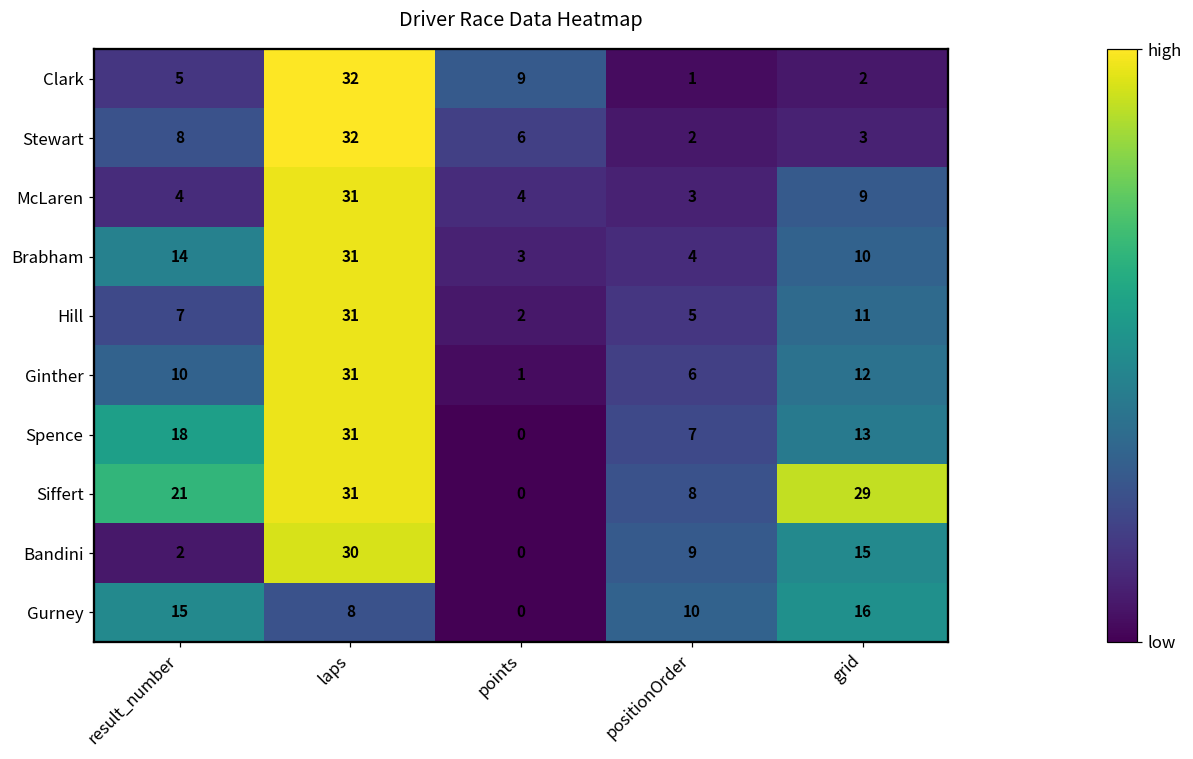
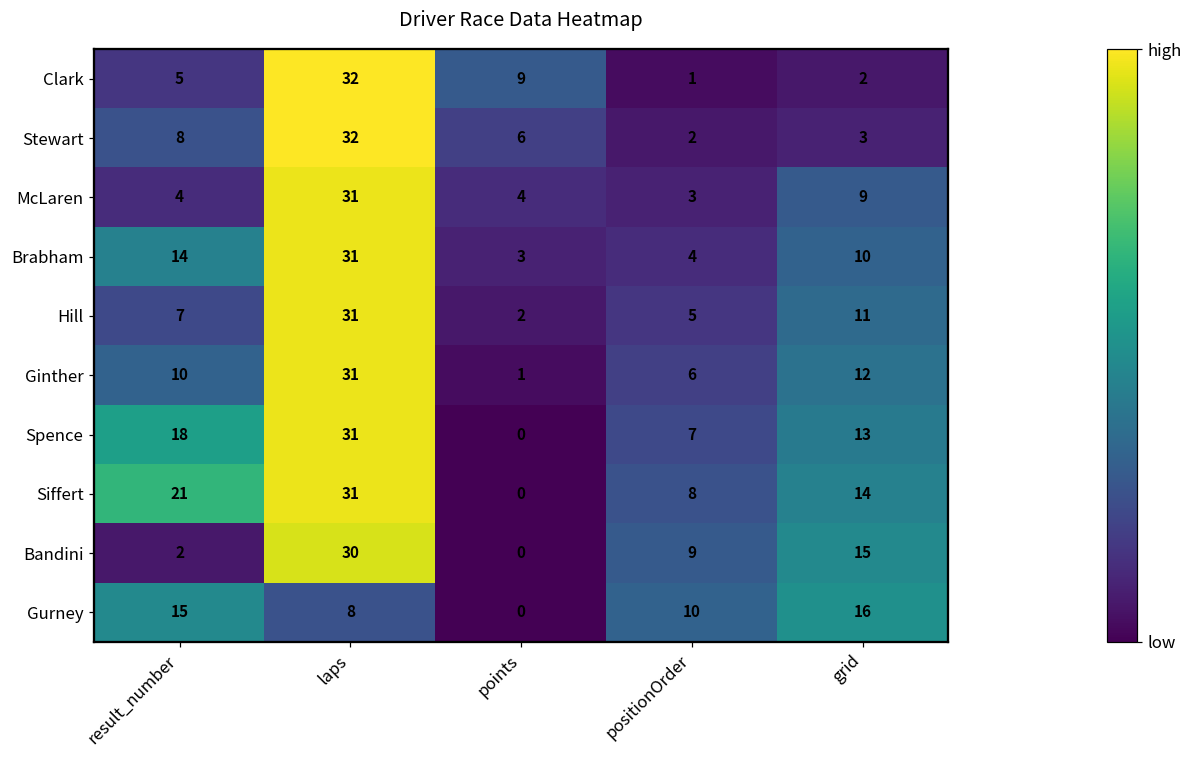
  {
    "Clark": {
      "result_number": 5,
      "laps": 32,
      "points": 9,
      "positionOrder": 1,
      "grid": 2
    },
    "Stewart": {
      "result_number": 8,
      "laps": 32,
      "points": 6,
      "positionOrder": 2,
      "grid": 3
    },
    "McLaren": {
      "result_number": 4,
      "laps": 31,
      "points": 4,
      "positionOrder": 3,
      "grid": 9
    },
    "Brabham": {
      "result_number": 14,
      "laps": 31,
      "points": 3,
      "positionOrder": 4,
      "grid": 10
    },
    "Hill": {
      "result_number": 7,
      "laps": 31,
      "points": 2,
      "positionOrder": 5,
      "grid": 11
    },
    "Ginther": {
      "result_number": 10,
      "laps": 31,
      "points": 1,
      "positionOrder": 6,
      "grid": 12
    },
    "Spence": {
      "result_number": 18,
      "laps": 31,
      "points": 0,
      "positionOrder": 7,
      "grid": 13
    },
    "Siffert": {
      "result_number": 21,
      "laps": 31,
      "points": 0,
      "positionOrder": 8,
-     "grid": 29
+     "grid": 14
    },
    "Bandini": {
      "result_number": 2,
      "laps": 30,
      "points": 0,
      "positionOrder": 9,
      "grid": 15
    },
    "Gurney": {
      "result_number": 15,
      "laps": 8,
      "points": 0,
      "positionOrder": 10,
      "grid": 16
    }
  }
